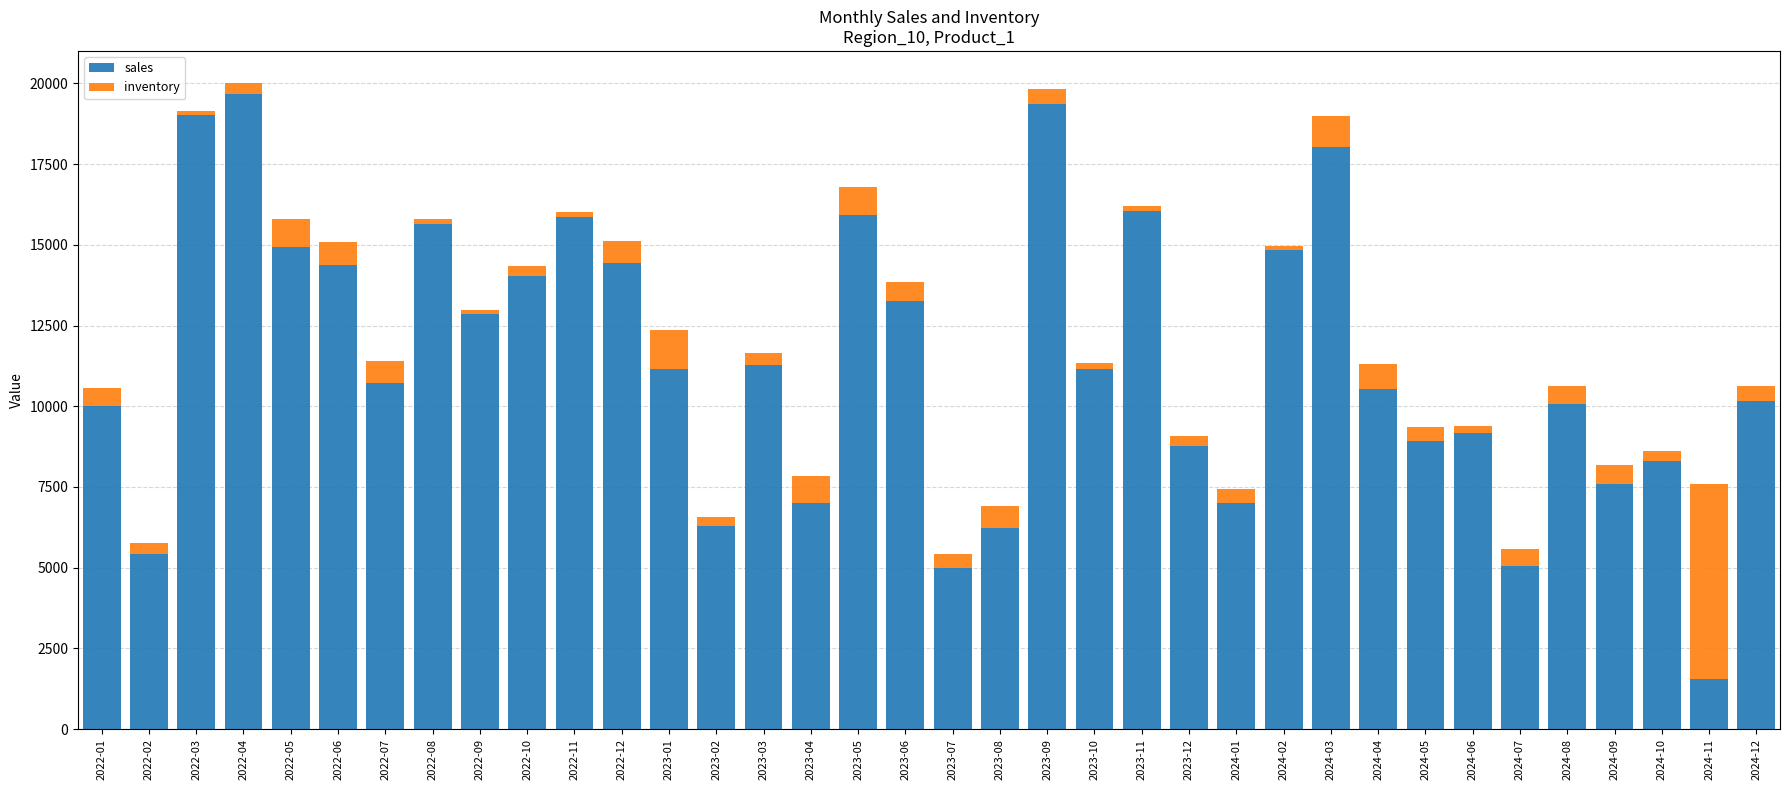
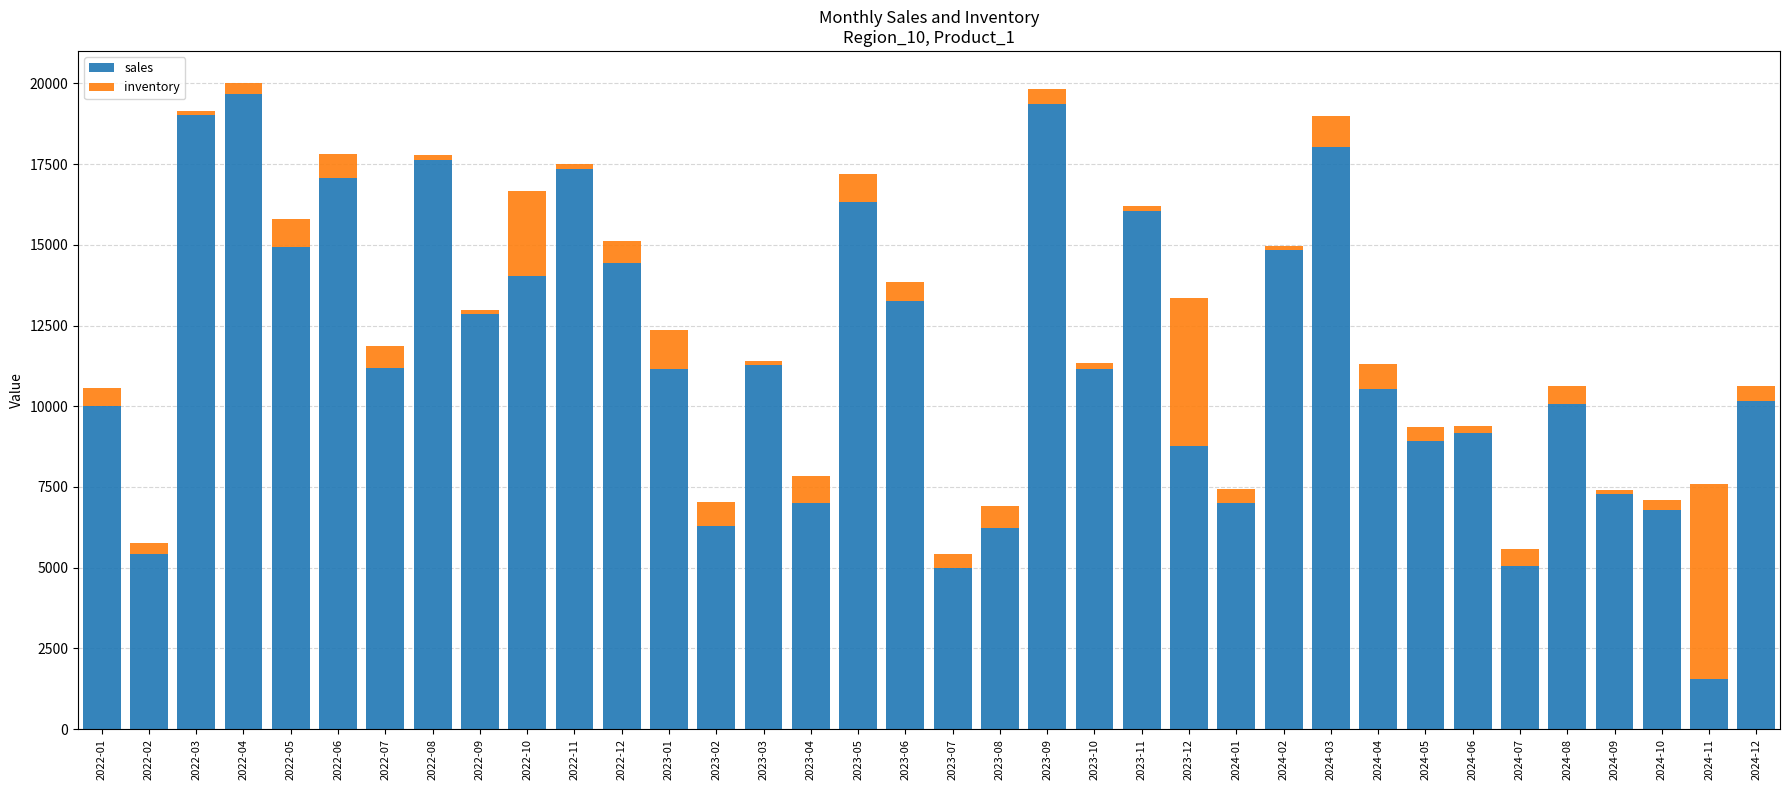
  {
    "sales": {
      "2022-01": 10000,
      "2022-02": 5400,
      "2022-03": 19000,
      "2022-04": 19700,
      "2022-05": 14900,
-     "2022-06": 14400,
-     "2022-07": 10700,
-     "2022-08": 15600,
+     "2022-06": 17100,
+     "2022-07": 11200,
+     "2022-08": 17600,
      "2022-09": 12900,
      "2022-10": 14000,
-     "2022-11": 15900,
+     "2022-11": 17300,
      "2022-12": 14400,
      "2023-01": 11200,
      "2023-02": 6300,
      "2023-03": 11300,
      "2023-04": 7000,
-     "2023-05": 15900,
+     "2023-05": 16300,
      "2023-06": 13300,
      "2023-07": 5000,
      "2023-08": 6200,
      "2023-09": 19400,
      "2023-10": 11200,
      "2023-11": 16100,
      "2023-12": 8800,
      "2024-01": 7000,
      "2024-02": 14900,
      "2024-03": 18000,
      "2024-04": 10500,
      "2024-05": 8900,
      "2024-06": 9200,
      "2024-07": 5000,
      "2024-08": 10100,
-     "2024-09": 7600,
-     "2024-10": 8300,
+     "2024-09": 7300,
+     "2024-10": 6800,
      "2024-11": 1600,
      "2024-12": 10200
    },
    "inventory": {
      "2022-01": 600,
      "2022-02": 300,
      "2022-03": 100,
      "2022-04": 300,
      "2022-05": 800,
      "2022-06": 700,
      "2022-07": 700,
      "2022-08": 200,
      "2022-09": 100,
-     "2022-10": 300,
+     "2022-10": 2600,
      "2022-11": 200,
      "2022-12": 700,
      "2023-01": 1200,
-     "2023-02": 300,
-     "2023-03": 400,
+     "2023-02": 700,
+     "2023-03": 100,
      "2023-04": 800,
      "2023-05": 900,
      "2023-06": 600,
      "2023-07": 400,
      "2023-08": 700,
      "2023-09": 500,
      "2023-10": 200,
      "2023-11": 100,
-     "2023-12": 300,
+     "2023-12": 4600,
      "2024-01": 400,
      "2024-02": 100,
      "2024-03": 1000,
      "2024-04": 800,
      "2024-05": 400,
      "2024-06": 200,
      "2024-07": 500,
      "2024-08": 600,
-     "2024-09": 600,
+     "2024-09": 100,
      "2024-10": 300,
      "2024-11": 6000,
      "2024-12": 500
    }
  }
